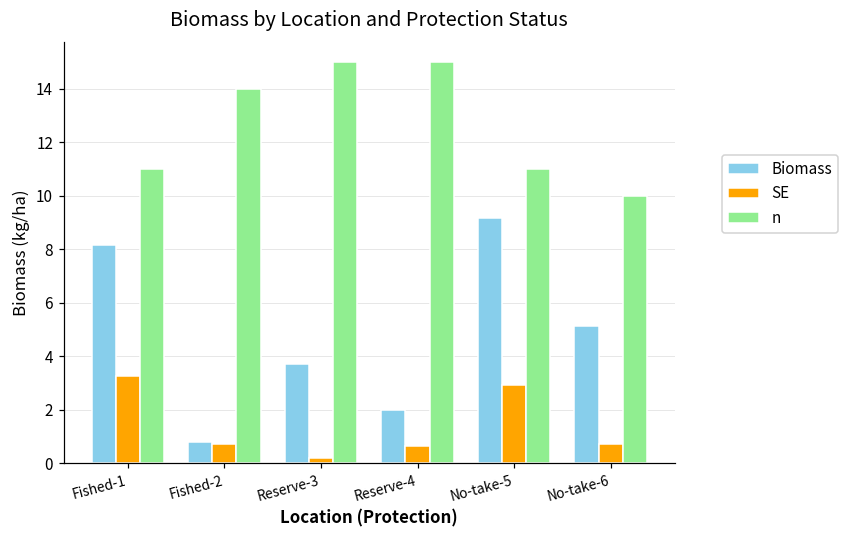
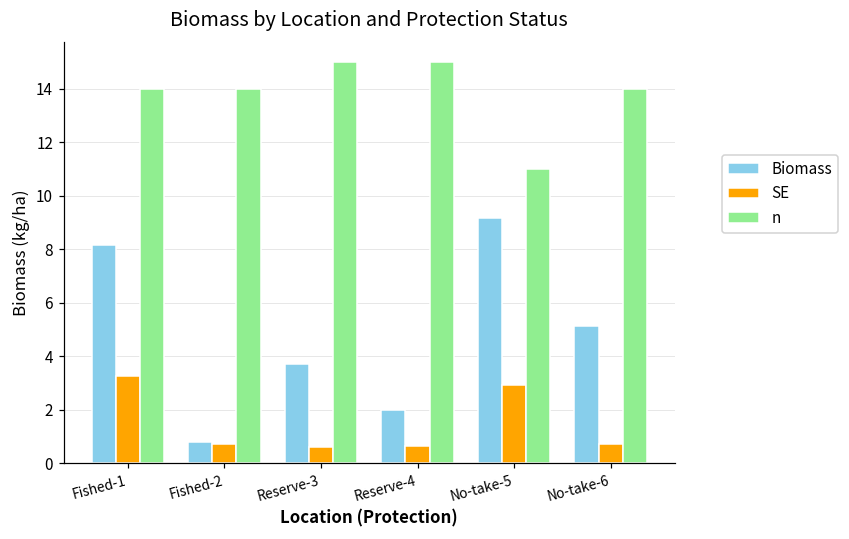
  {
    "Biomass": {
      "Fished-1": 8.2,
      "Fished-2": 0.8,
      "Reserve-3": 3.7,
      "Reserve-4": 2.0,
      "No-take-5": 9.2,
      "No-take-6": 5.1
    },
    "SE": {
      "Fished-1": 3.3,
      "Fished-2": 0.7,
-     "Reserve-3": 0.2,
+     "Reserve-3": 0.6,
      "Reserve-4": 0.6,
      "No-take-5": 2.9,
      "No-take-6": 0.7
    },
    "n": {
-     "Fished-1": 11,
+     "Fished-1": 14,
      "Fished-2": 14,
      "Reserve-3": 15,
      "Reserve-4": 15,
      "No-take-5": 11,
-     "No-take-6": 10
+     "No-take-6": 14
    }
  }
